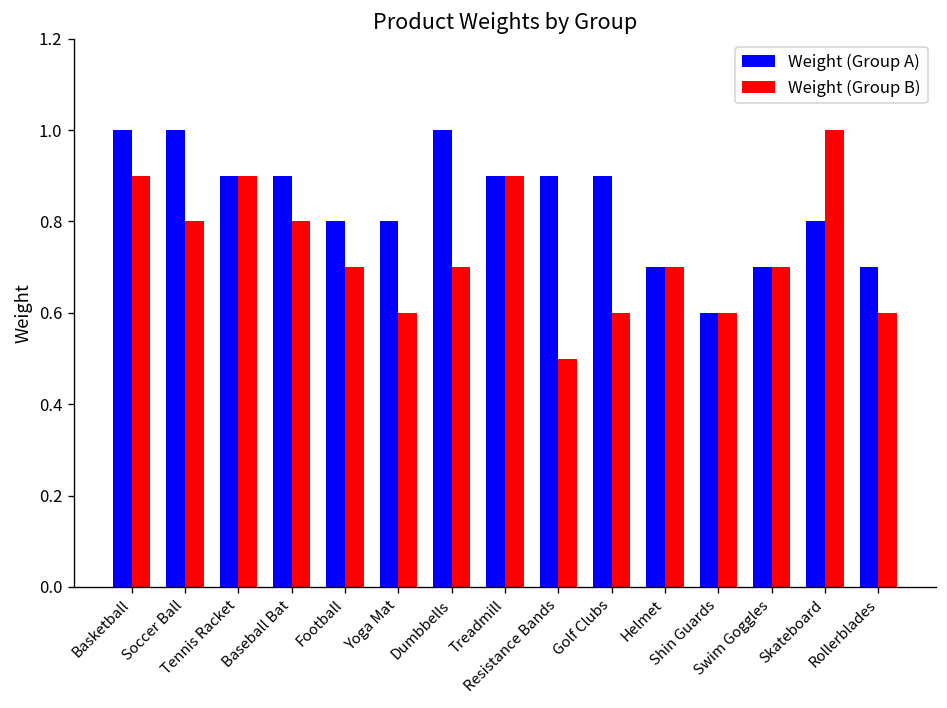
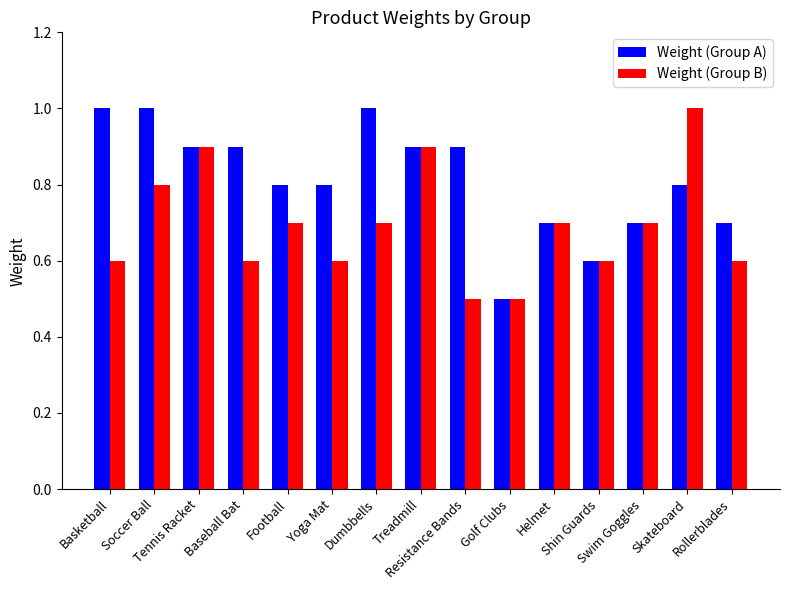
  {
    "Weight (Group A)": {
      "Basketball": 1.0,
      "Soccer Ball": 1.0,
      "Tennis Racket": 0.9,
      "Baseball Bat": 0.9,
      "Football": 0.8,
      "Yoga Mat": 0.8,
      "Dumbbells": 1.0,
      "Treadmill": 0.9,
      "Resistance Bands": 0.9,
-     "Golf Clubs": 0.9,
+     "Golf Clubs": 0.5,
      "Helmet": 0.7,
      "Shin Guards": 0.6,
      "Swim Goggles": 0.7,
      "Skateboard": 0.8,
      "Rollerblades": 0.7
    },
    "Weight (Group B)": {
-     "Basketball": 0.9,
+     "Basketball": 0.6,
      "Soccer Ball": 0.8,
      "Tennis Racket": 0.9,
-     "Baseball Bat": 0.8,
+     "Baseball Bat": 0.6,
      "Football": 0.7,
      "Yoga Mat": 0.6,
      "Dumbbells": 0.7,
      "Treadmill": 0.9,
      "Resistance Bands": 0.5,
-     "Golf Clubs": 0.6,
+     "Golf Clubs": 0.5,
      "Helmet": 0.7,
      "Shin Guards": 0.6,
      "Swim Goggles": 0.7,
      "Skateboard": 1.0,
      "Rollerblades": 0.6
    }
  }
